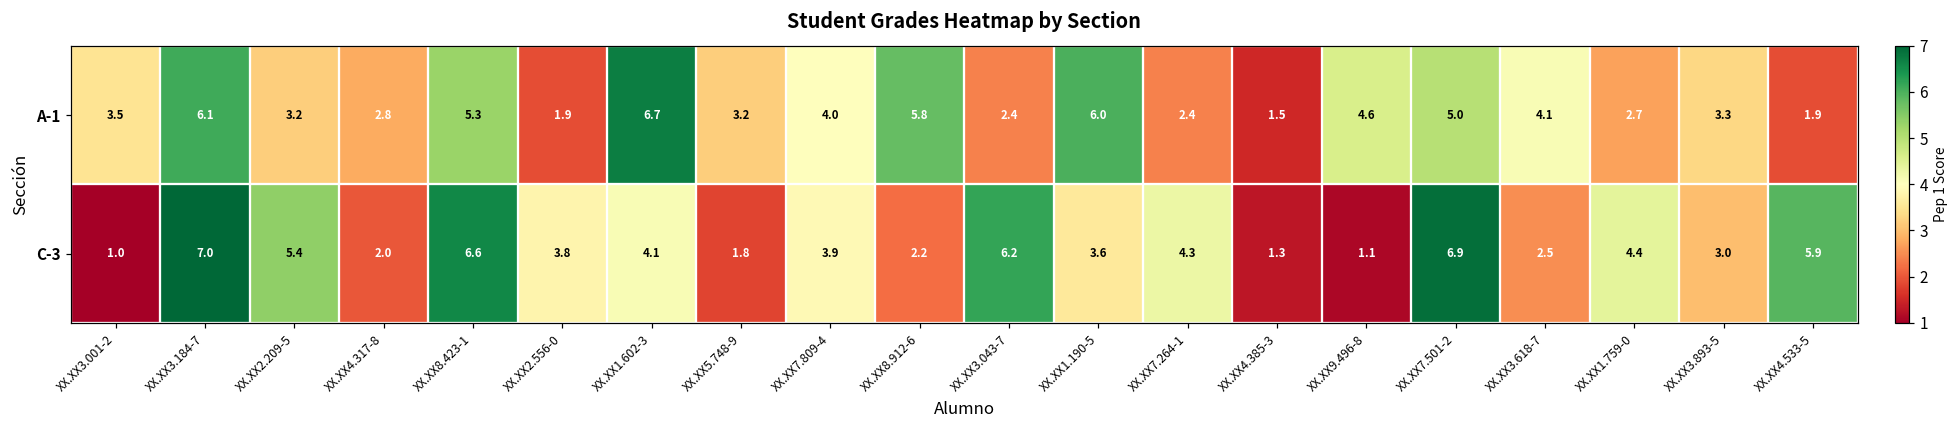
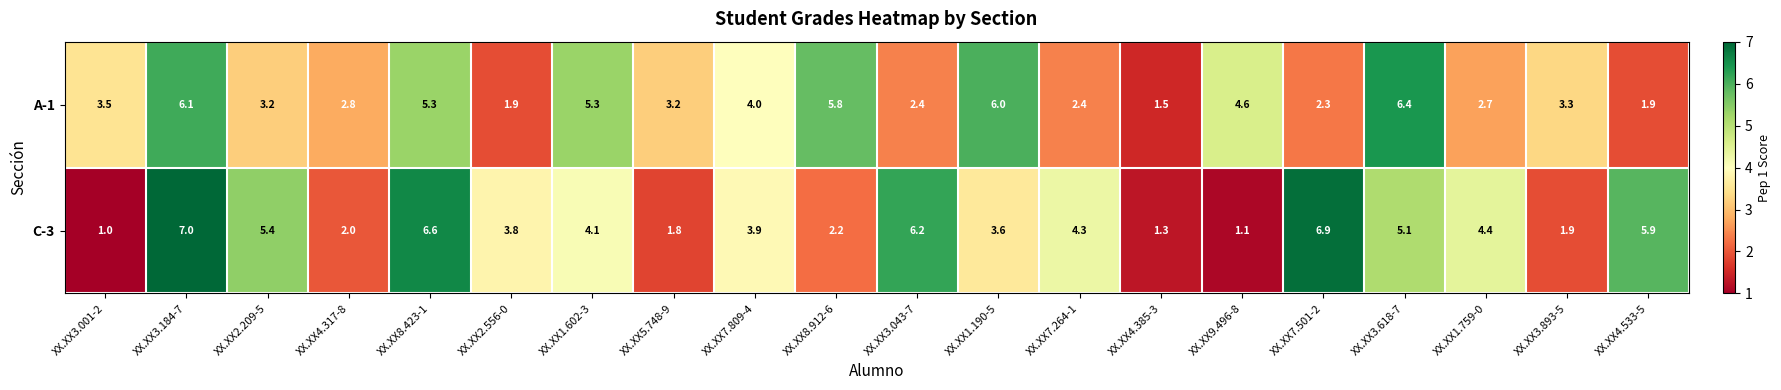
  {
    "A-1": {
      "XX.XX3.001-2": 3.5,
      "XX.XX3.184-7": 6.1,
      "XX.XX2.209-5": 3.2,
      "XX.XX4.317-8": 2.8,
      "XX.XX8.423-1": 5.3,
      "XX.XX2.556-0": 1.9,
-     "XX.XX1.602-3": 6.7,
+     "XX.XX1.602-3": 5.3,
      "XX.XX5.748-9": 3.2,
      "XX.XX7.809-4": 4.0,
      "XX.XX8.912-6": 5.8,
      "XX.XX3.043-7": 2.4,
      "XX.XX1.190-5": 6.0,
      "XX.XX7.264-1": 2.4,
      "XX.XX4.385-3": 1.5,
      "XX.XX9.496-8": 4.6,
-     "XX.XX7.501-2": 5.0,
-     "XX.XX3.618-7": 4.1,
+     "XX.XX7.501-2": 2.3,
+     "XX.XX3.618-7": 6.4,
      "XX.XX1.759-0": 2.7,
      "XX.XX3.893-5": 3.3,
      "XX.XX4.533-5": 1.9
    },
    "C-3": {
      "XX.XX3.001-2": 1.0,
      "XX.XX3.184-7": 7.0,
      "XX.XX2.209-5": 5.4,
      "XX.XX4.317-8": 2.0,
      "XX.XX8.423-1": 6.6,
      "XX.XX2.556-0": 3.8,
      "XX.XX1.602-3": 4.1,
      "XX.XX5.748-9": 1.8,
      "XX.XX7.809-4": 3.9,
      "XX.XX8.912-6": 2.2,
      "XX.XX3.043-7": 6.2,
      "XX.XX1.190-5": 3.6,
      "XX.XX7.264-1": 4.3,
      "XX.XX4.385-3": 1.3,
      "XX.XX9.496-8": 1.1,
      "XX.XX7.501-2": 6.9,
-     "XX.XX3.618-7": 2.5,
+     "XX.XX3.618-7": 5.1,
      "XX.XX1.759-0": 4.4,
-     "XX.XX3.893-5": 3.0,
+     "XX.XX3.893-5": 1.9,
      "XX.XX4.533-5": 5.9
    }
  }
